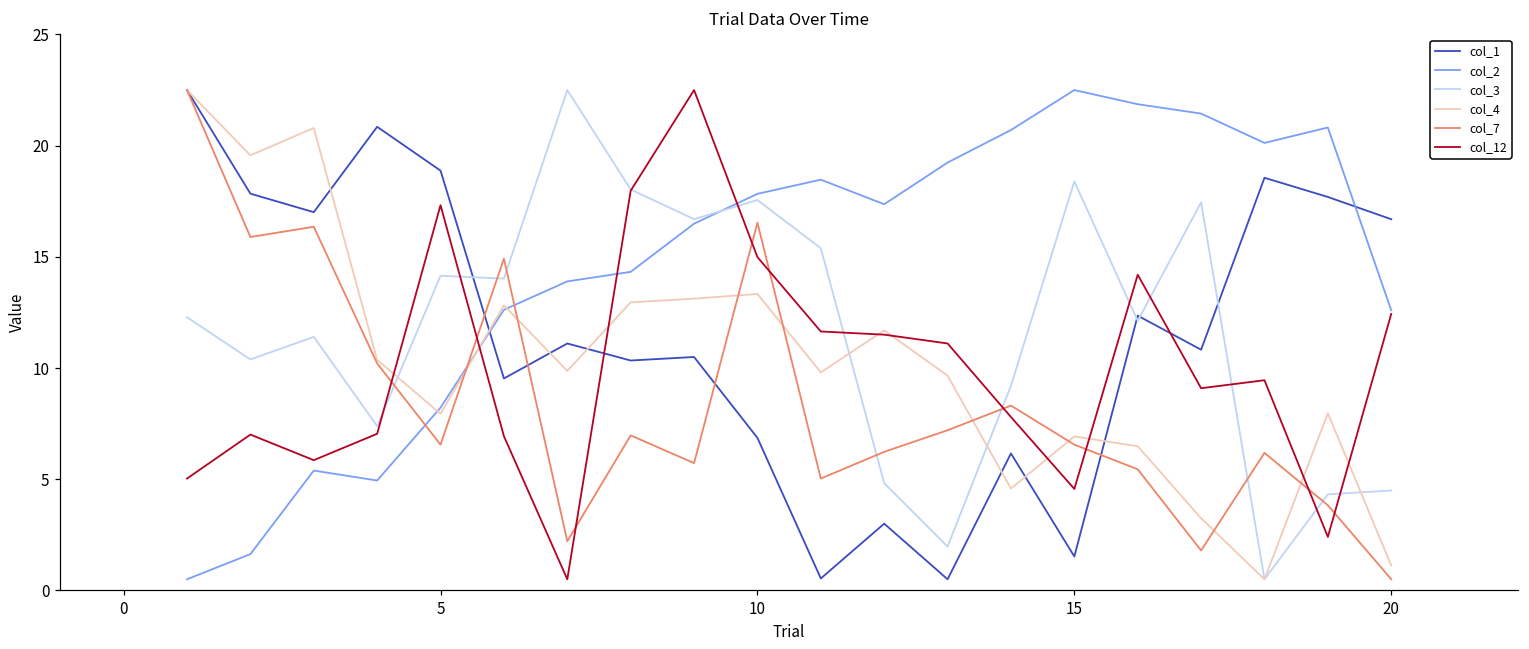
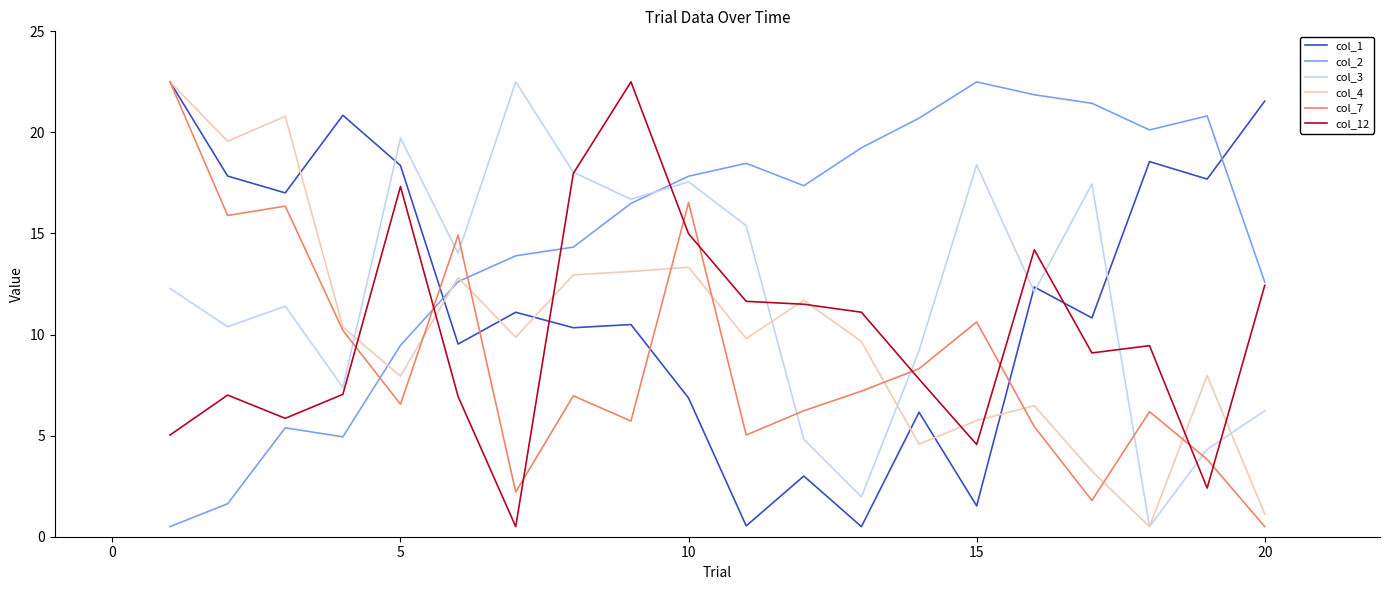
  {
    "col_1": {
-     "5": 18.9,
+     "5": 18.4,
      "10": 6.9,
      "15": 1.5,
-     "20": 16.7
+     "20": 21.5
    },
    "col_2": {
-     "5": 8.2,
+     "5": 9.5,
      "10": 17.8,
      "15": 22.5,
      "20": 12.6
    },
    "col_3": {
-     "5": 14.1,
+     "5": 19.7,
      "10": 17.6,
      "15": 18.4,
-     "20": 4.5
+     "20": 6.2
    },
    "col_4": {
      "5": 7.9,
      "10": 13.3,
-     "15": 6.9,
+     "15": 5.7,
      "20": 1.1
    },
    "col_7": {
      "5": 6.6,
      "10": 16.5,
-     "15": 6.6,
+     "15": 10.6,
      "20": 0.5
    },
    "col_12": {
      "5": 17.3,
      "10": 15.0,
      "15": 4.6,
      "20": 12.4
    }
  }
